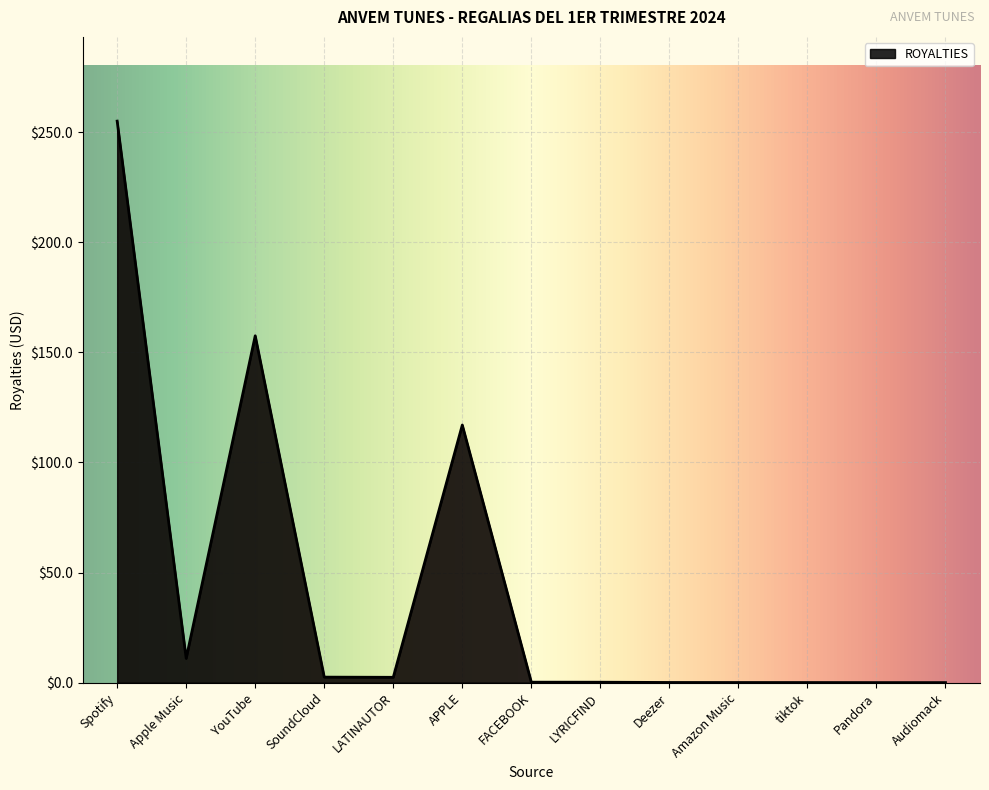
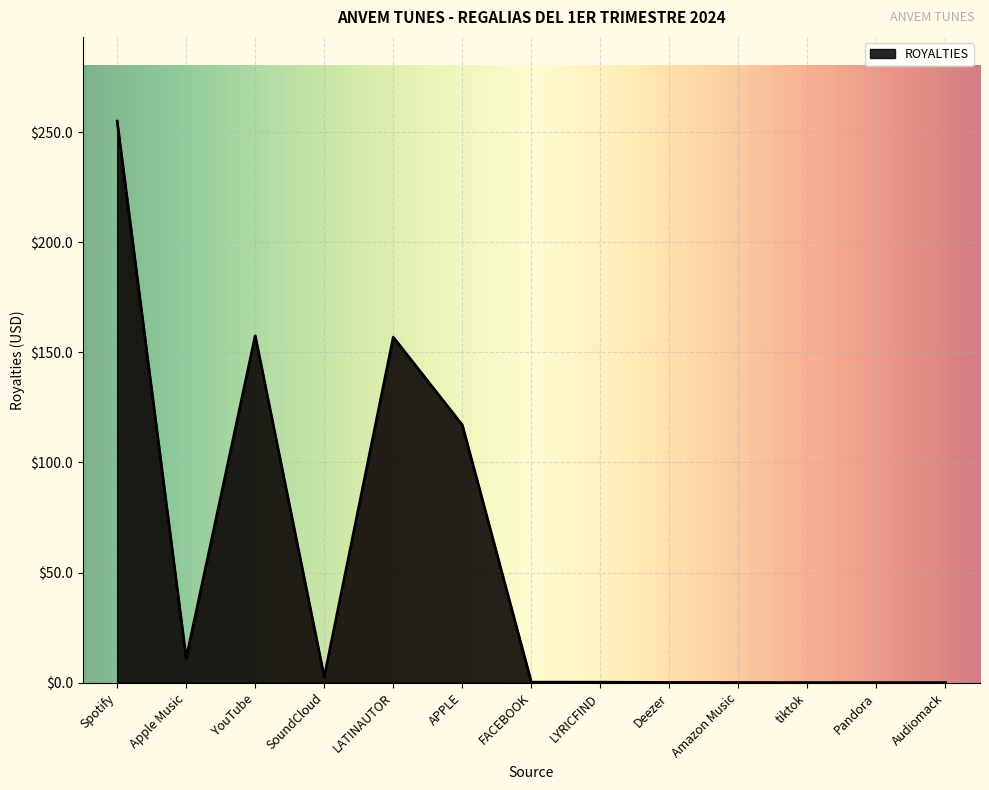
  {
    "Spotify": "$255",
    "Apple Music": "$11",
    "YouTube": "$158",
    "SoundCloud": "$3",
-   "LATINAUTOR": "$2",
+   "LATINAUTOR": "$157",
    "APPLE": "$117",
    "FACEBOOK": "$0",
    "LYRICFIND": "$0",
    "Deezer": "$0",
    "Amazon Music": "$0",
    "tiktok": "$0",
    "Pandora": "$0",
    "Audiomack": "$0"
  }
